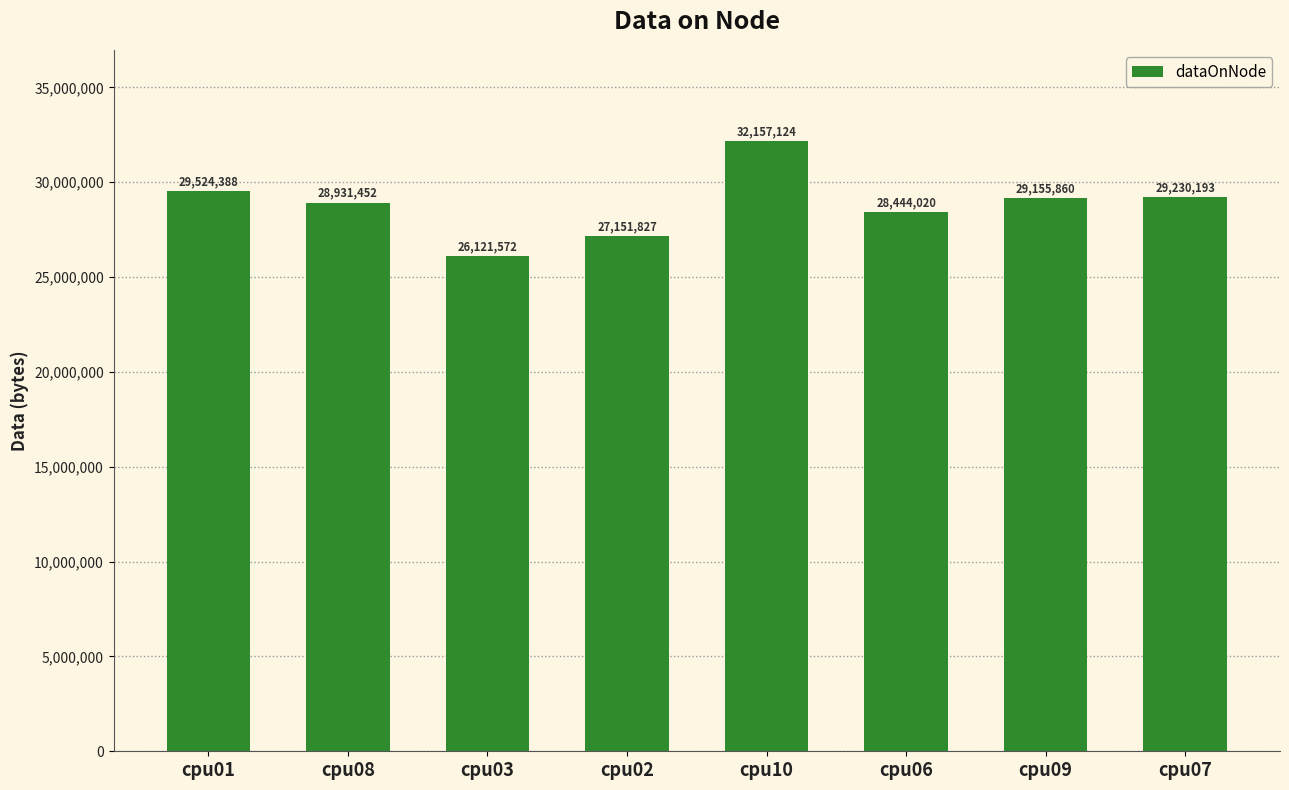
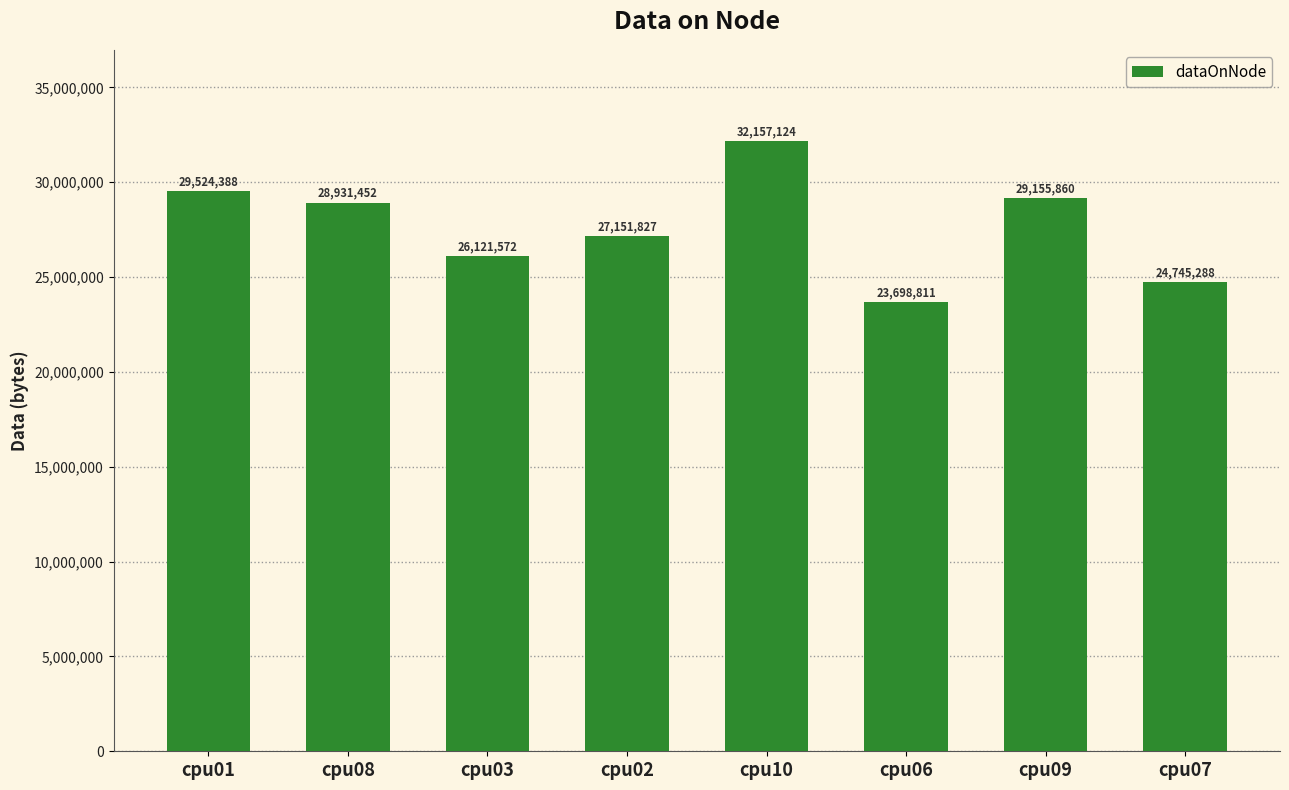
  {
    "cpu01": "29,524,388",
    "cpu08": "28,931,452",
    "cpu03": "26,121,572",
    "cpu02": "27,151,827",
    "cpu10": "32,157,124",
-   "cpu06": "28,444,020",
+   "cpu06": "23,698,811",
    "cpu09": "29,155,860",
-   "cpu07": "29,230,193"
+   "cpu07": "24,745,288"
  }
